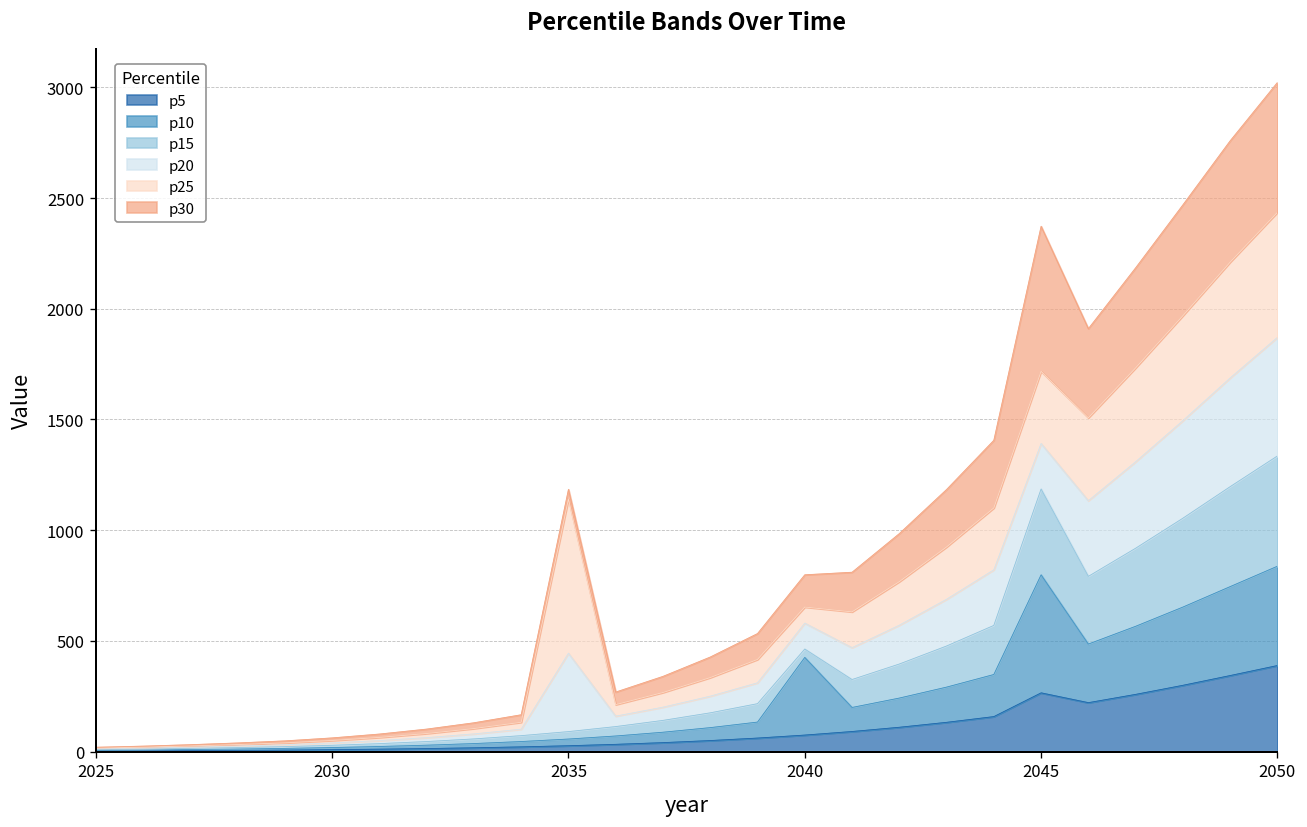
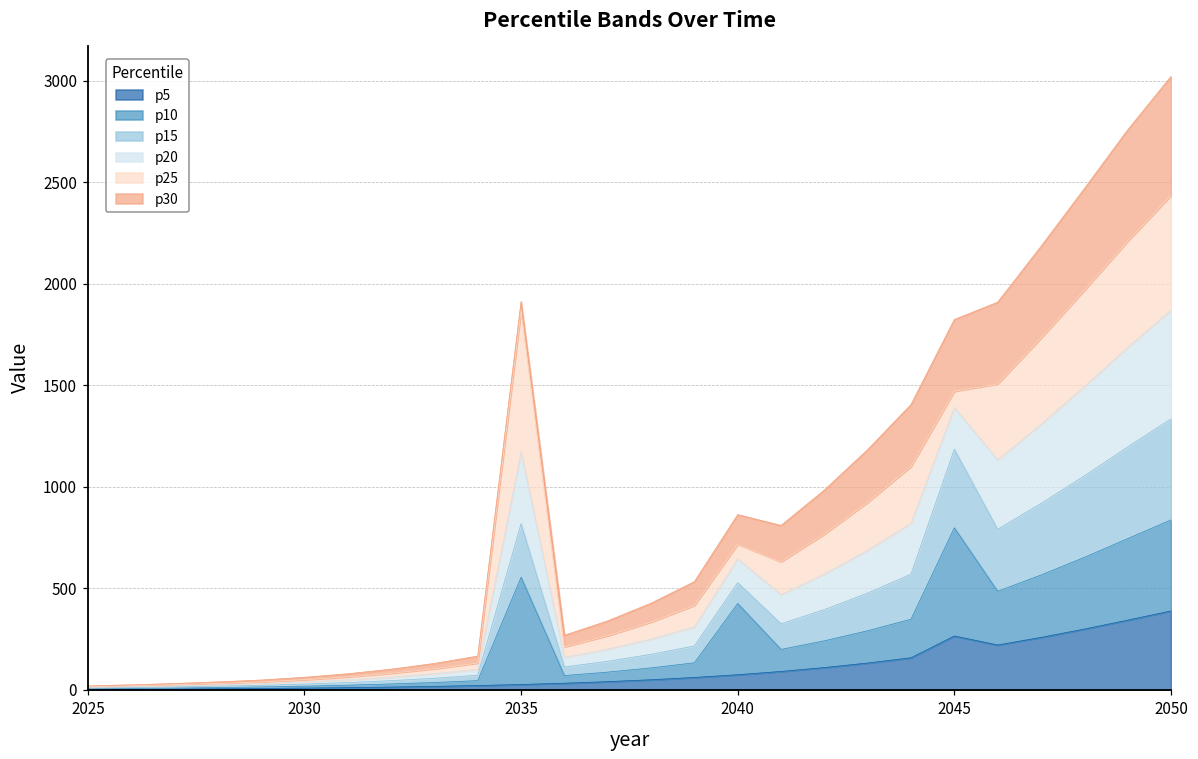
  {
    "p5": {
      "2035": 30,
      "2040": 70,
      "2045": 270,
      "2050": 390
    },
    "p10": {
-     "2035": 30,
+     "2035": 530,
      "2040": 350,
      "2045": 530,
      "2050": 450
    },
    "p15": {
-     "2035": 30,
-     "2040": 40,
+     "2035": 260,
+     "2040": 100,
      "2045": 390,
      "2050": 500
    },
    "p20": {
      "2035": 350,
      "2040": 120,
      "2045": 210,
      "2050": 540
    },
    "p25": {
      "2035": 700,
      "2040": 70,
-     "2045": 330,
+     "2045": 80,
      "2050": 560
    },
    "p30": {
      "2035": 40,
      "2040": 150,
-     "2045": 660,
+     "2045": 350,
      "2050": 590
    }
  }
